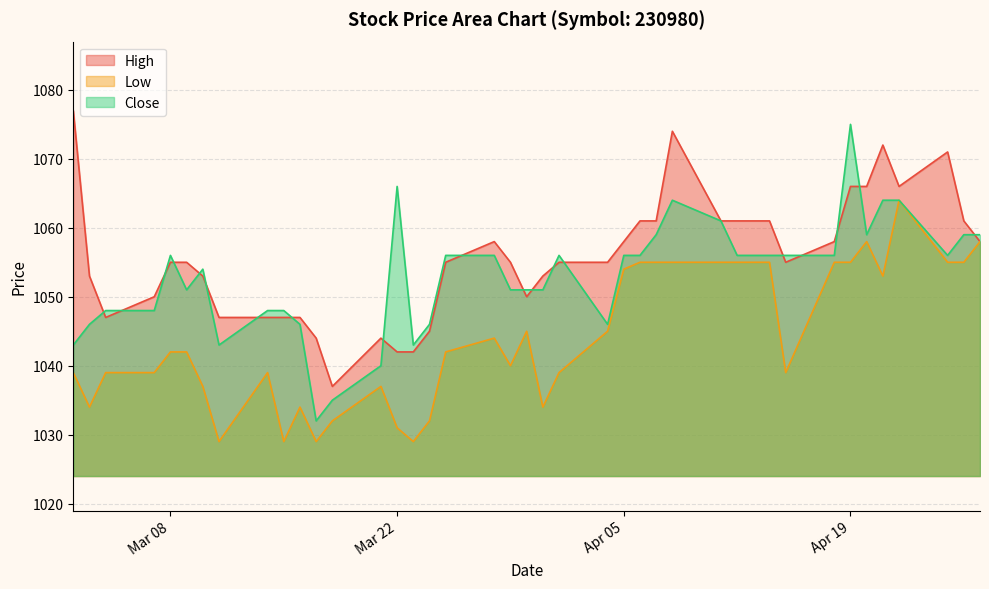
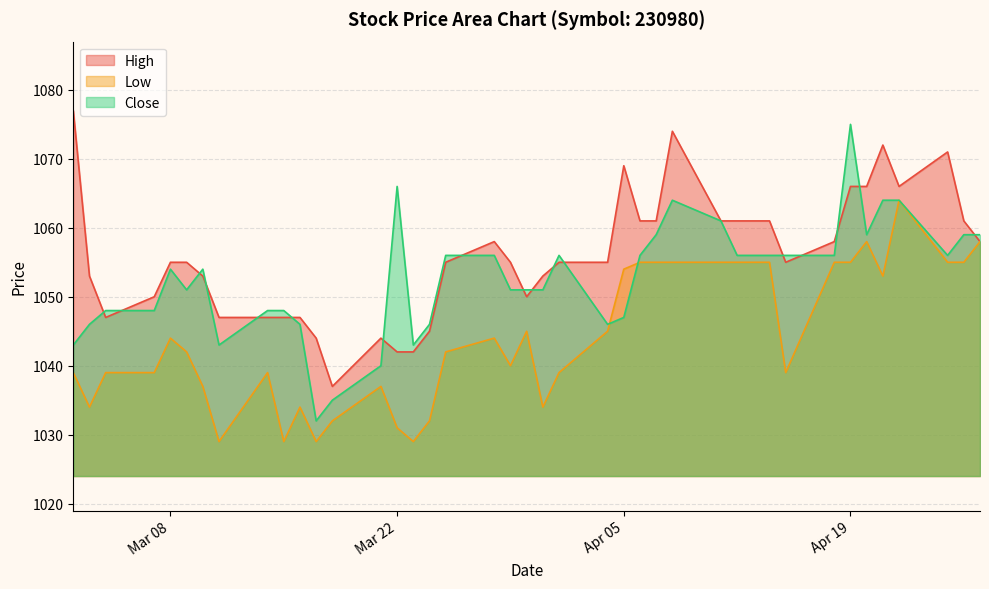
  {
    "High": {
      "Mar 08": 1055,
      "Mar 22": 1042,
-     "Apr 05": 1058,
+     "Apr 05": 1069,
      "Apr 19": 1066
    },
    "Low": {
-     "Mar 08": 1042,
+     "Mar 08": 1044,
      "Mar 22": 1031,
      "Apr 05": 1054,
      "Apr 19": 1055
    },
    "Close": {
-     "Mar 08": 1056,
+     "Mar 08": 1054,
      "Mar 22": 1066,
-     "Apr 05": 1056,
+     "Apr 05": 1047,
      "Apr 19": 1075
    }
  }
